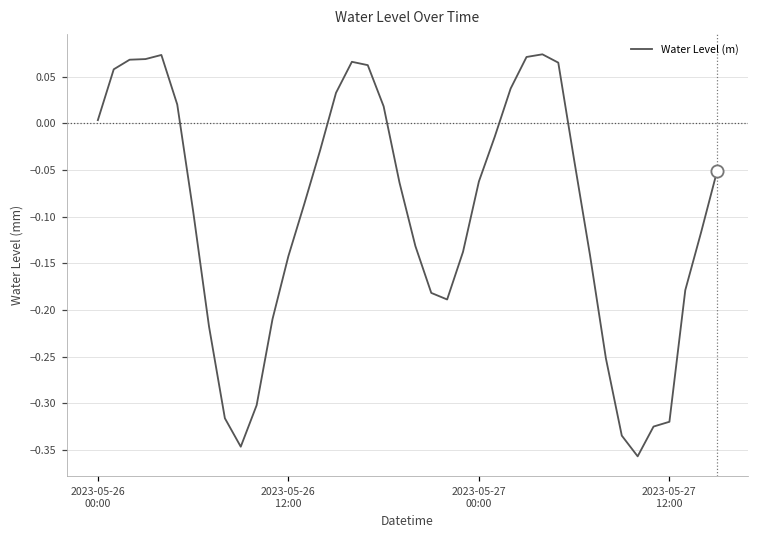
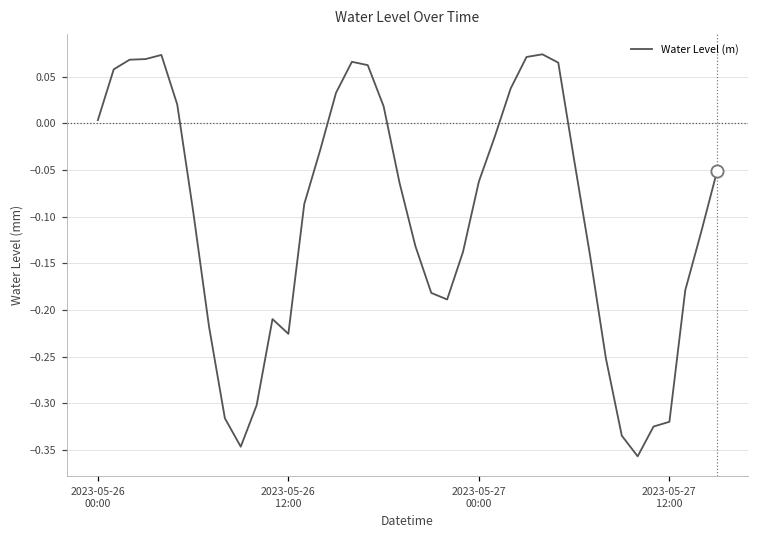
  {
    "Water Level (m)": {
      "2023-05-26 00:00": 0.00,
-     "2023-05-26 12:00": -0.14,
+     "2023-05-26 12:00": -0.23,
      "2023-05-27 00:00": -0.06,
      "2023-05-27 12:00": -0.32
    }
  }
